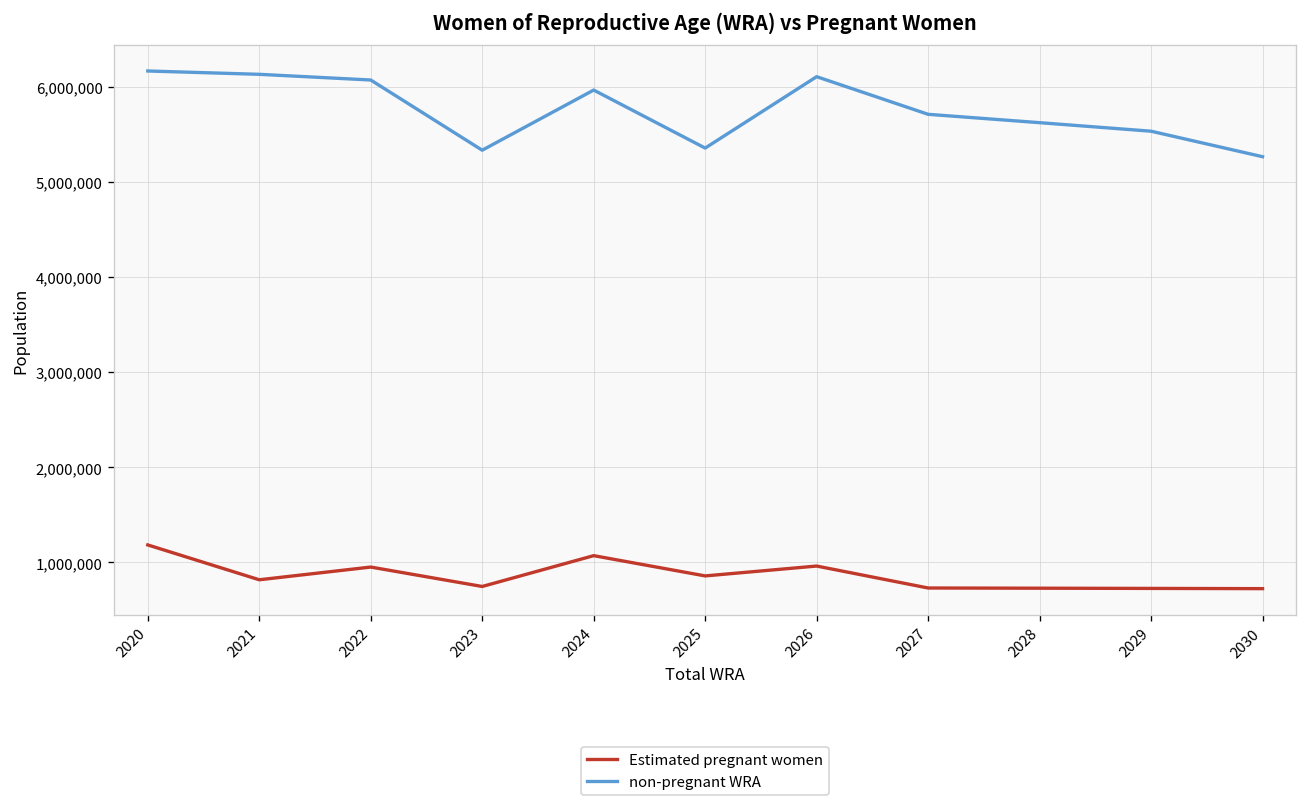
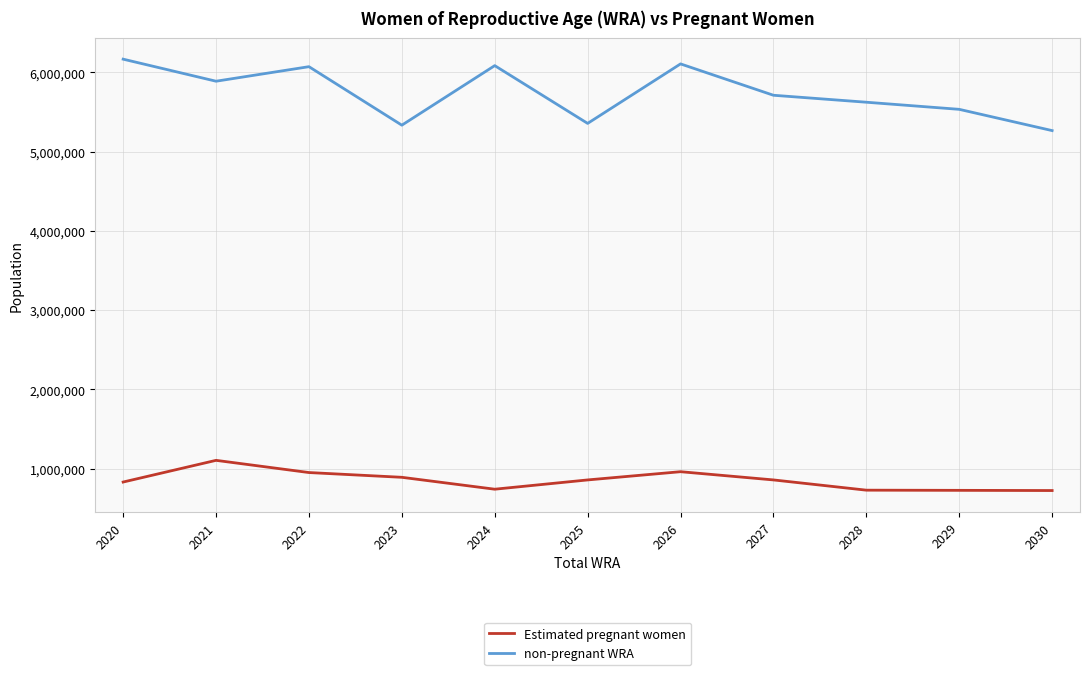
  {
    "Estimated pregnant women": {
-     "2020": "1,200,000",
-     "2021": "800,000",
+     "2020": "800,000",
+     "2021": "1,100,000",
      "2022": "1,000,000",
-     "2023": "700,000",
-     "2024": "1,100,000",
+     "2023": "900,000",
+     "2024": "700,000",
      "2025": "900,000",
      "2026": "1,000,000",
-     "2027": "700,000",
+     "2027": "900,000",
      "2028": "700,000",
      "2029": "700,000",
      "2030": "700,000"
    },
    "non-pregnant WRA": {
      "2020": "6,200,000",
-     "2021": "6,100,000",
+     "2021": "5,900,000",
      "2022": "6,100,000",
      "2023": "5,300,000",
-     "2024": "6,000,000",
+     "2024": "6,100,000",
      "2025": "5,400,000",
      "2026": "6,100,000",
      "2027": "5,700,000",
      "2028": "5,600,000",
      "2029": "5,500,000",
      "2030": "5,300,000"
    }
  }
